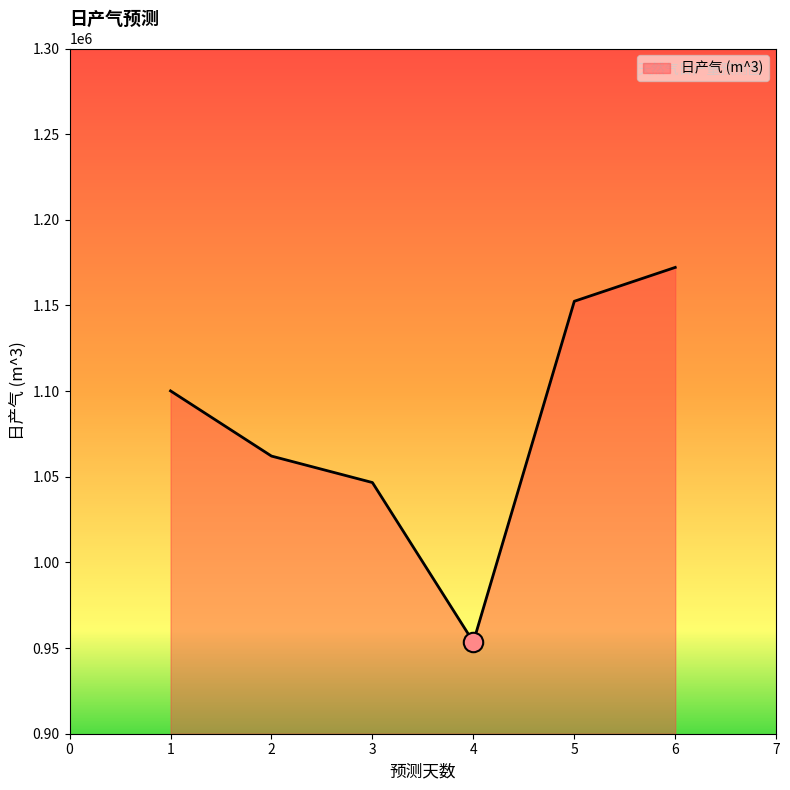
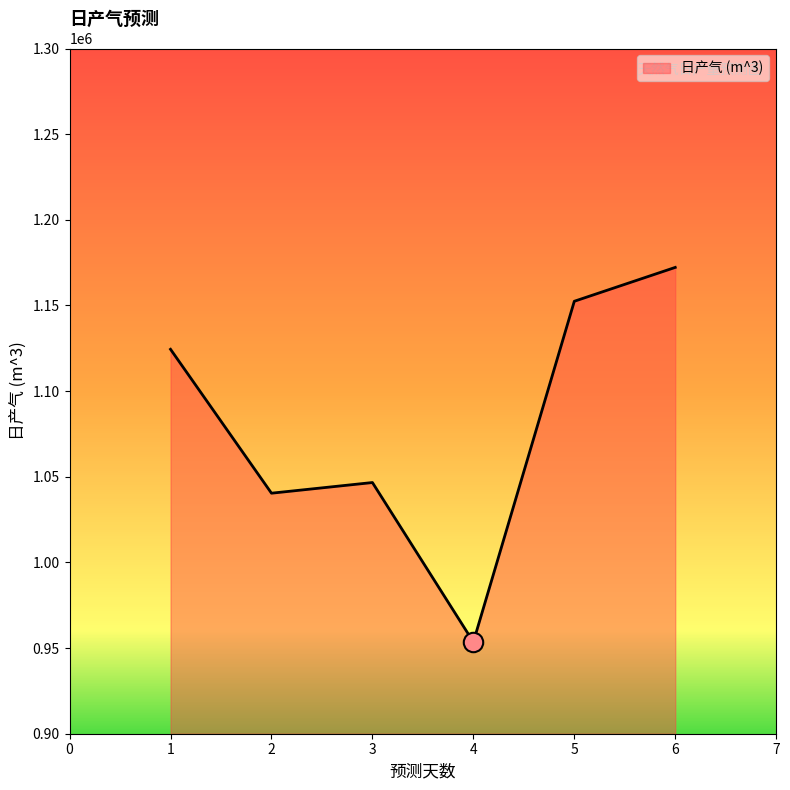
  {
    "日产气 (m^3)": {
-     "1": 1100000,
-     "2": 1062000,
+     "1": 1124000,
+     "2": 1040000,
      "3": 1047000,
      "5": 1152000,
      "6": 1172000
    }
  }
